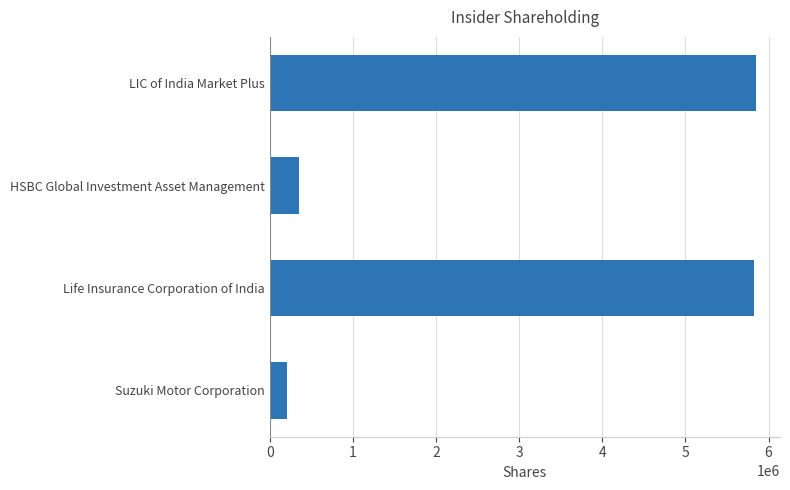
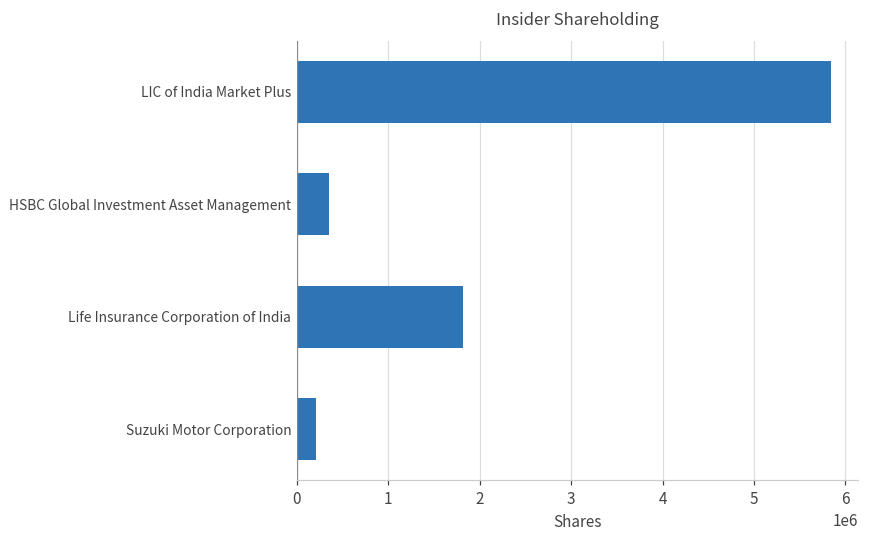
  {
    "LIC of India Market Plus": 5800000,
    "HSBC Global Investment Asset Management": 400000,
-   "Life Insurance Corporation of India": 5800000,
+   "Life Insurance Corporation of India": 1800000,
    "Suzuki Motor Corporation": 200000
  }
